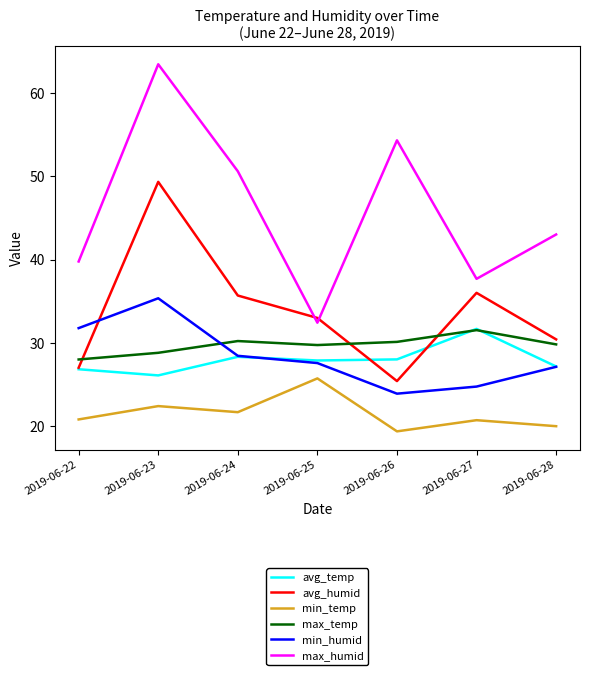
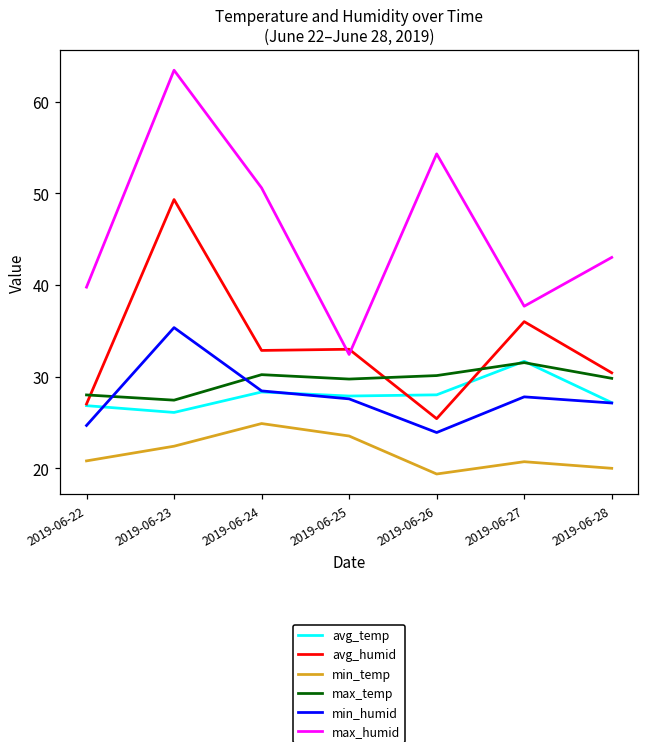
  {
    "avg_temp": {
      "2019-06-23": 26,
      "2019-06-26": 28
    },
    "avg_humid": {
      "2019-06-23": 49,
-     "2019-06-24": 36,
+     "2019-06-24": 33,
      "2019-06-25": 33,
      "2019-06-26": 25,
      "2019-06-27": 36,
      "2019-06-28": 30
    },
    "min_temp": {
      "2019-06-22": 21,
      "2019-06-23": 22,
-     "2019-06-24": 22,
-     "2019-06-25": 26,
+     "2019-06-24": 25,
+     "2019-06-25": 24,
      "2019-06-26": 19,
      "2019-06-27": 21,
      "2019-06-28": 20
    },
    "max_temp": {
      "2019-06-22": 28,
-     "2019-06-23": 29,
+     "2019-06-23": 27,
      "2019-06-24": 30,
      "2019-06-25": 30,
      "2019-06-26": 30,
      "2019-06-28": 30
    },
    "min_humid": {
-     "2019-06-22": 32,
+     "2019-06-22": 25,
      "2019-06-23": 35,
      "2019-06-26": 24,
-     "2019-06-27": 25
+     "2019-06-27": 28
    },
    "max_humid": {
      "2019-06-22": 40,
      "2019-06-23": 63,
      "2019-06-24": 51,
      "2019-06-25": 32,
      "2019-06-26": 54,
      "2019-06-27": 38,
      "2019-06-28": 43
    }
  }
